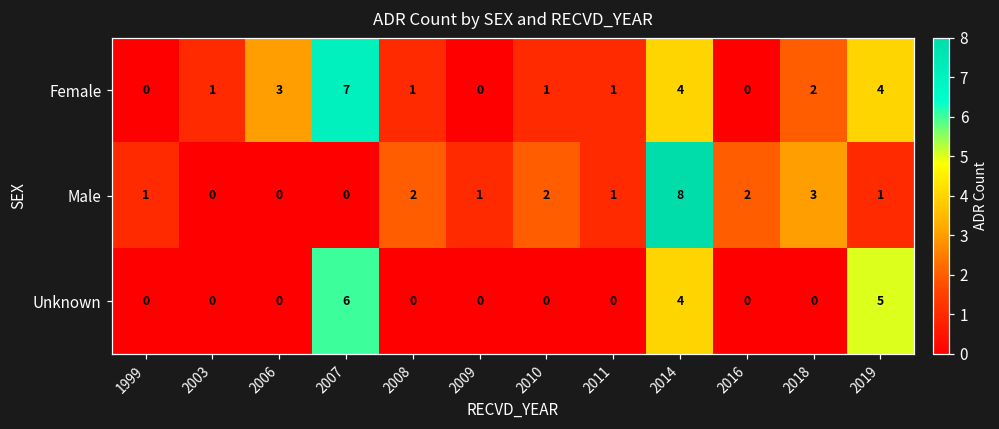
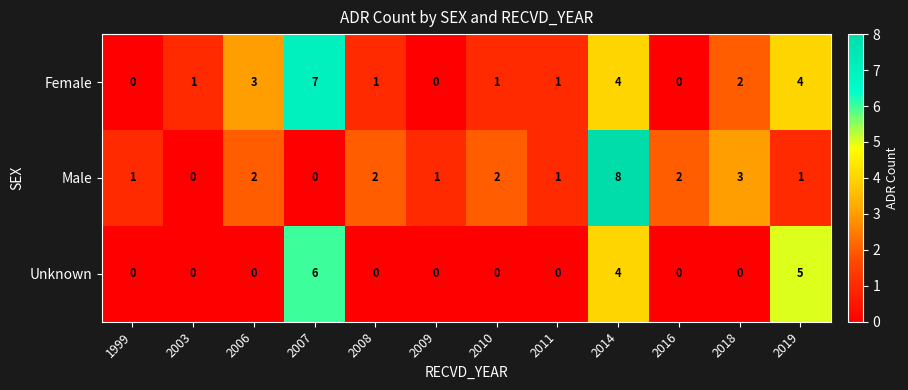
  {
    "Female": {
      "1999": 0,
      "2003": 1,
      "2006": 3,
      "2007": 7,
      "2008": 1,
      "2009": 0,
      "2010": 1,
      "2011": 1,
      "2014": 4,
      "2016": 0,
      "2018": 2,
      "2019": 4
    },
    "Male": {
      "1999": 1,
      "2003": 0,
-     "2006": 0,
+     "2006": 2,
      "2007": 0,
      "2008": 2,
      "2009": 1,
      "2010": 2,
      "2011": 1,
      "2014": 8,
      "2016": 2,
      "2018": 3,
      "2019": 1
    },
    "Unknown": {
      "1999": 0,
      "2003": 0,
      "2006": 0,
      "2007": 6,
      "2008": 0,
      "2009": 0,
      "2010": 0,
      "2011": 0,
      "2014": 4,
      "2016": 0,
      "2018": 0,
      "2019": 5
    }
  }
